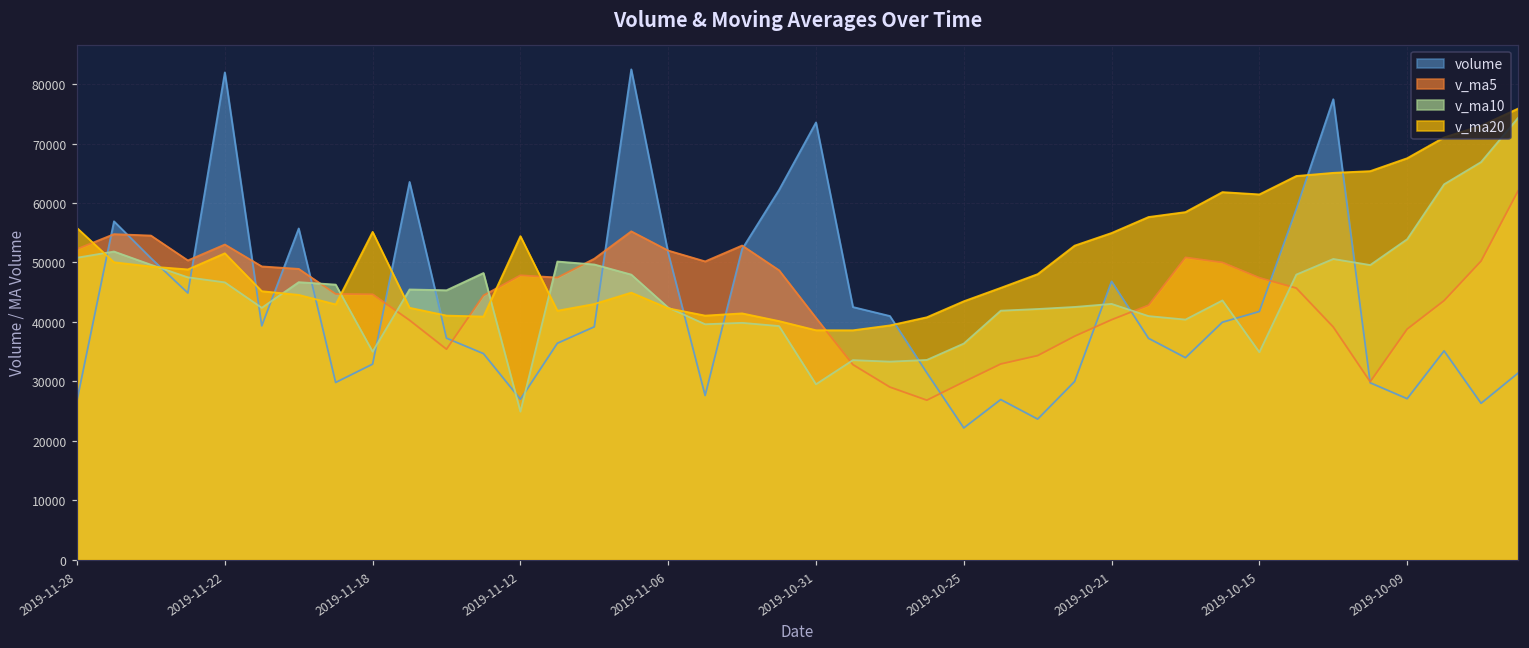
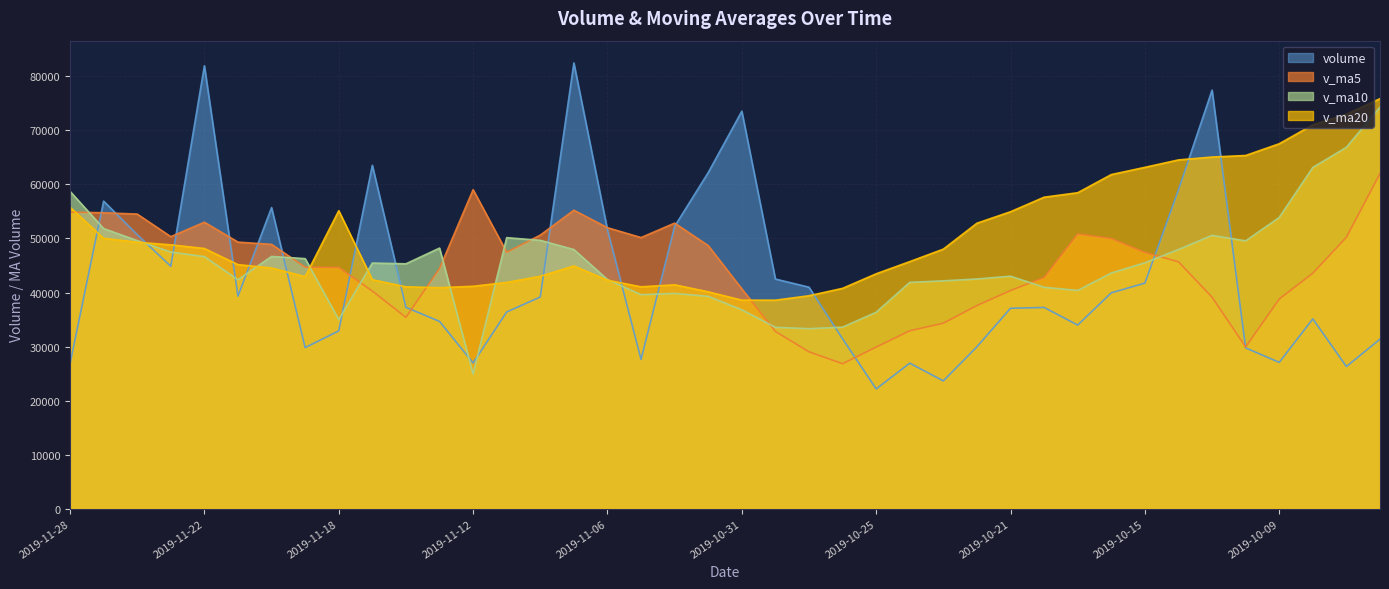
  {
    "volume": {
      "2019-11-28": 27000,
      "2019-11-22": 82000,
      "2019-11-18": 33000,
      "2019-11-12": 27000,
      "2019-10-31": 74000,
      "2019-10-25": 22000,
-     "2019-10-21": 47000,
+     "2019-10-21": 37000,
      "2019-10-15": 42000,
      "2019-10-09": 27000
    },
    "v_ma5": {
-     "2019-11-28": 52000,
+     "2019-11-28": 55000,
      "2019-11-22": 53000,
      "2019-11-18": 45000,
-     "2019-11-12": 48000,
+     "2019-11-12": 59000,
      "2019-10-31": 41000,
      "2019-10-25": 30000,
      "2019-10-21": 40000,
      "2019-10-15": 47000,
      "2019-10-09": 39000
    },
    "v_ma10": {
-     "2019-11-28": 51000,
+     "2019-11-28": 59000,
      "2019-11-22": 47000,
      "2019-11-18": 35000,
      "2019-11-12": 25000,
-     "2019-10-31": 30000,
+     "2019-10-31": 37000,
      "2019-10-25": 36000,
      "2019-10-21": 43000,
-     "2019-10-15": 35000,
+     "2019-10-15": 46000,
      "2019-10-09": 54000
    },
    "v_ma20": {
      "2019-11-28": 56000,
-     "2019-11-22": 52000,
+     "2019-11-22": 48000,
      "2019-11-18": 55000,
-     "2019-11-12": 54000,
+     "2019-11-12": 41000,
      "2019-10-31": 39000,
      "2019-10-25": 43000,
      "2019-10-21": 55000,
-     "2019-10-15": 61000,
+     "2019-10-15": 63000,
      "2019-10-09": 68000
    }
  }
